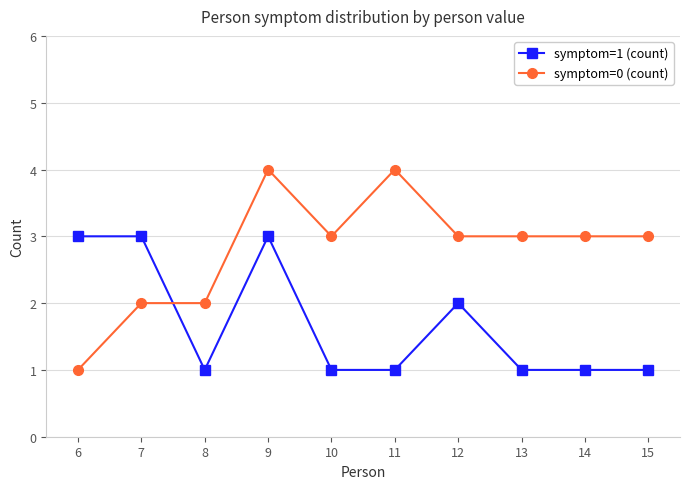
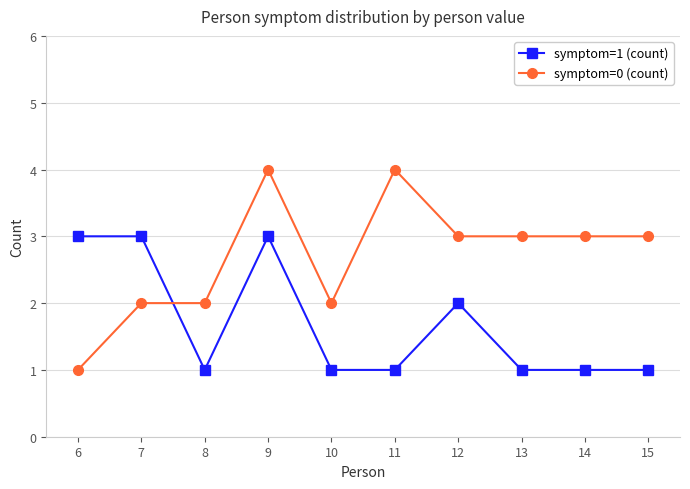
  {
    "symptom=1 (count)": {
      "6": 3,
      "7": 3,
      "8": 1,
      "9": 3,
      "10": 1,
      "11": 1,
      "12": 2,
      "13": 1,
      "14": 1,
      "15": 1
    },
    "symptom=0 (count)": {
      "6": 1,
      "7": 2,
      "8": 2,
      "9": 4,
-     "10": 3,
+     "10": 2,
      "11": 4,
      "12": 3,
      "13": 3,
      "14": 3,
      "15": 3
    }
  }
